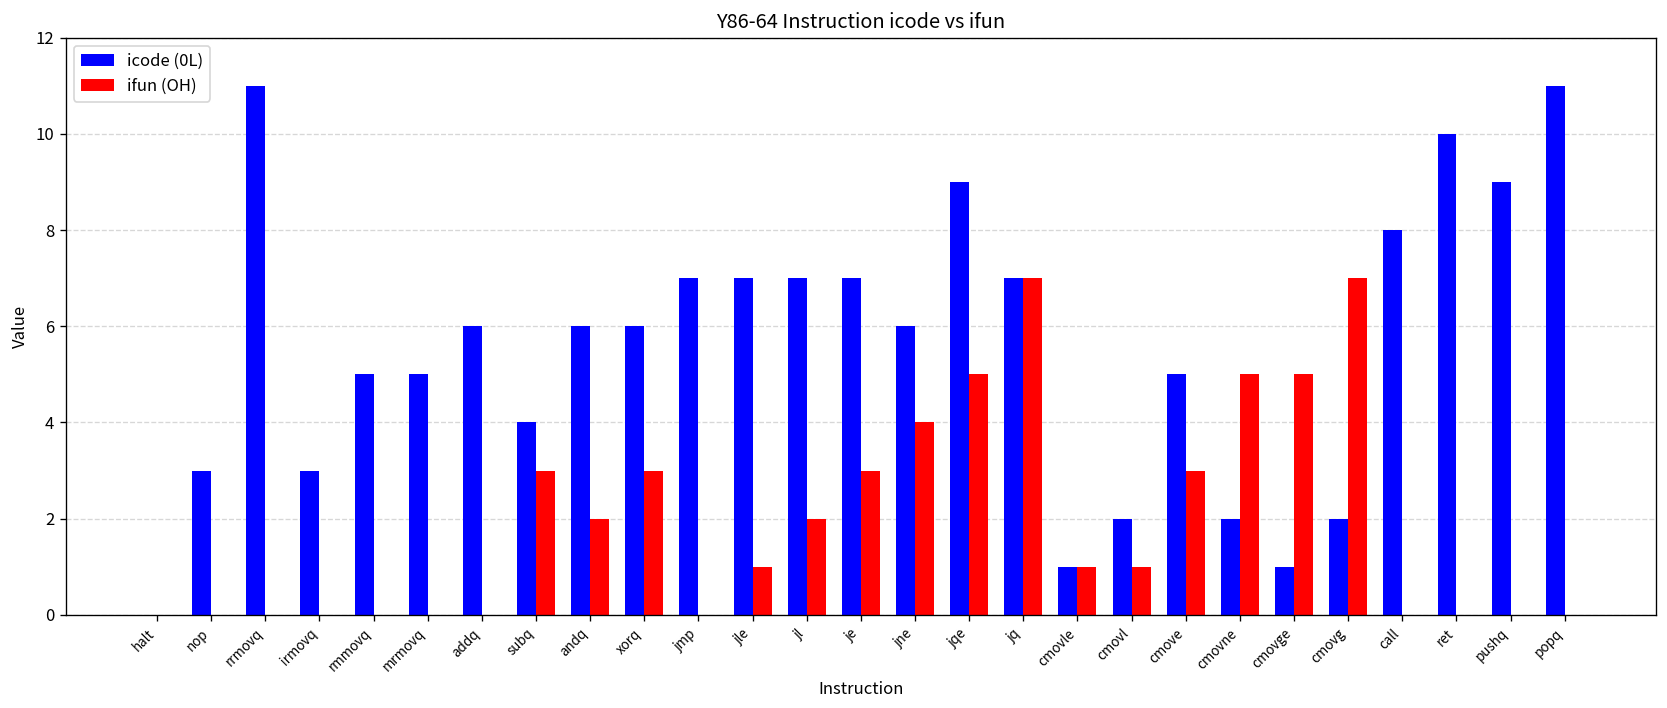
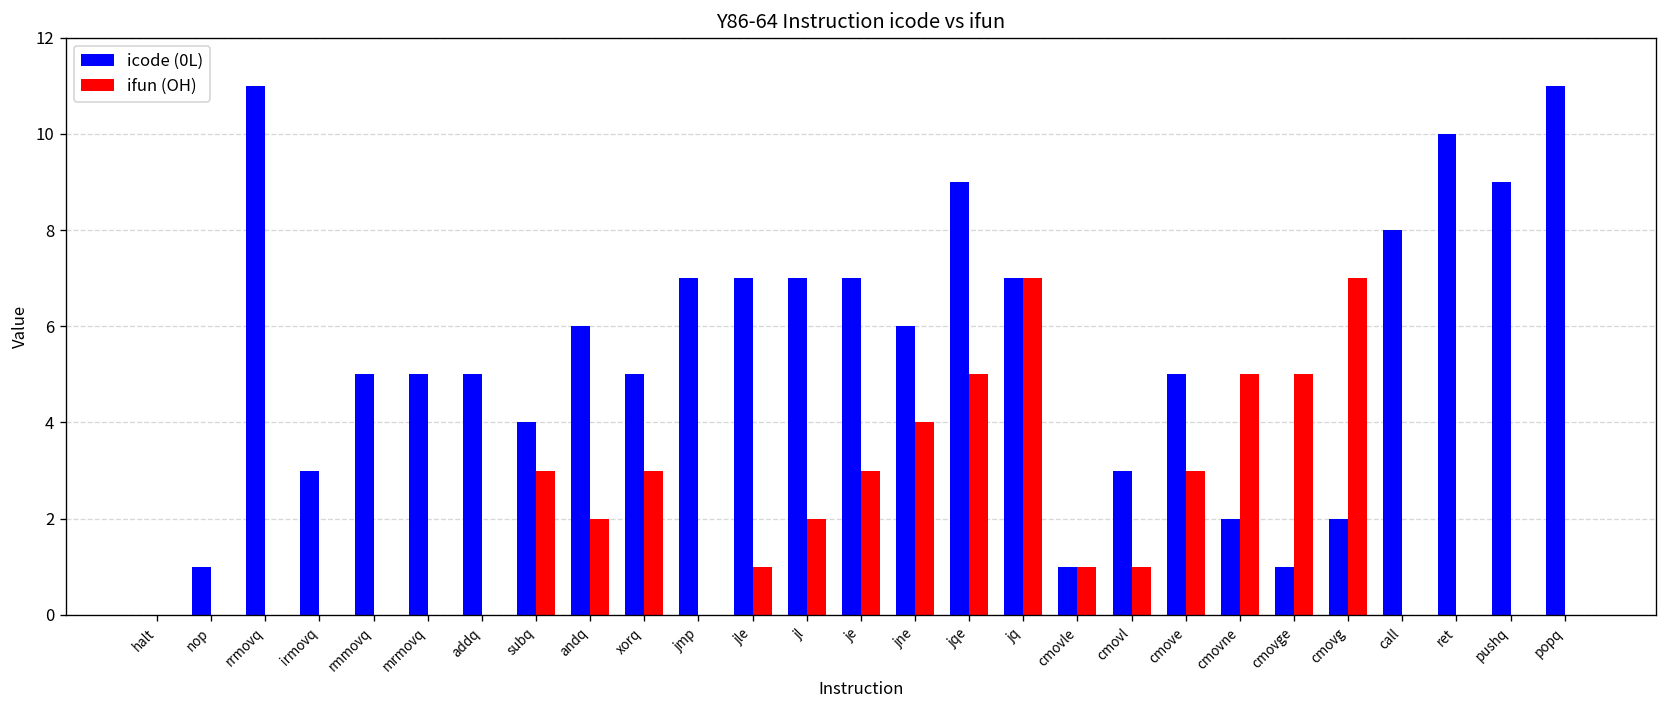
  {
    "icode (0L)": {
      "halt": 0,
-     "nop": 3,
+     "nop": 1,
      "rrmovq": 11,
      "irmovq": 3,
      "rmmovq": 5,
      "mrmovq": 5,
-     "addq": 6,
+     "addq": 5,
      "subq": 4,
      "andq": 6,
-     "xorq": 6,
+     "xorq": 5,
      "jmp": 7,
      "jle": 7,
      "jl": 7,
      "je": 7,
      "jne": 6,
      "jqe": 9,
      "jq": 7,
      "cmovle": 1,
-     "cmovl": 2,
+     "cmovl": 3,
      "cmove": 5,
      "cmovne": 2,
      "cmovge": 1,
      "cmovg": 2,
      "call": 8,
      "ret": 10,
      "pushq": 9,
      "popq": 11
    },
    "ifun (OH)": {
      "halt": 0,
      "nop": 0,
      "rrmovq": 0,
      "irmovq": 0,
      "rmmovq": 0,
      "mrmovq": 0,
      "addq": 0,
      "subq": 3,
      "andq": 2,
      "xorq": 3,
      "jmp": 0,
      "jle": 1,
      "jl": 2,
      "je": 3,
      "jne": 4,
      "jqe": 5,
      "jq": 7,
      "cmovle": 1,
      "cmovl": 1,
      "cmove": 3,
      "cmovne": 5,
      "cmovge": 5,
      "cmovg": 7,
      "call": 0,
      "ret": 0,
      "pushq": 0,
      "popq": 0
    }
  }
